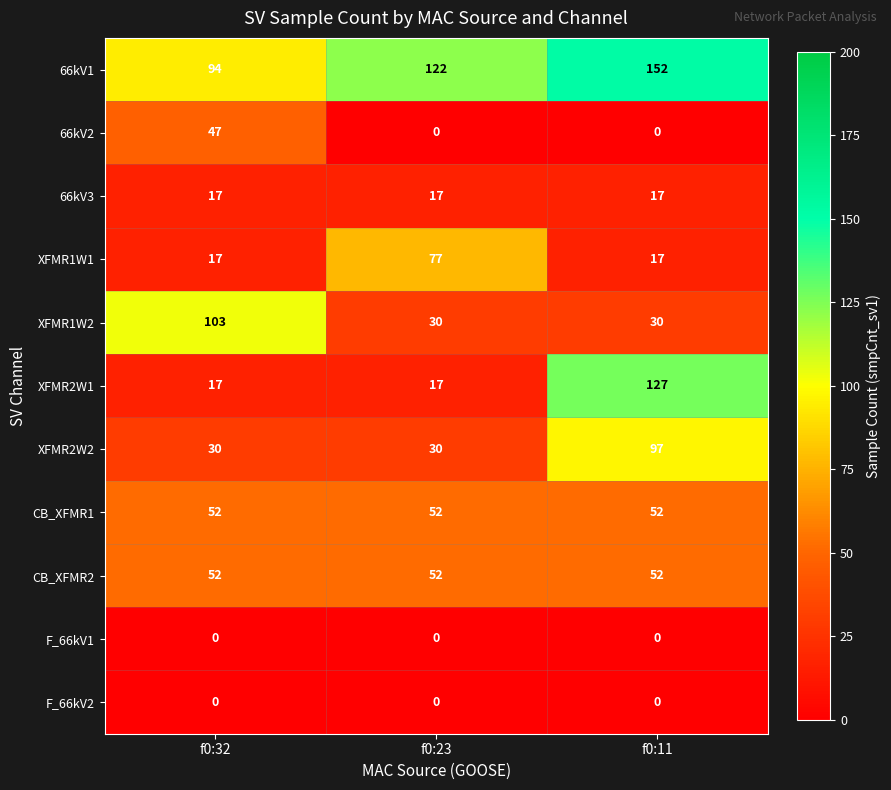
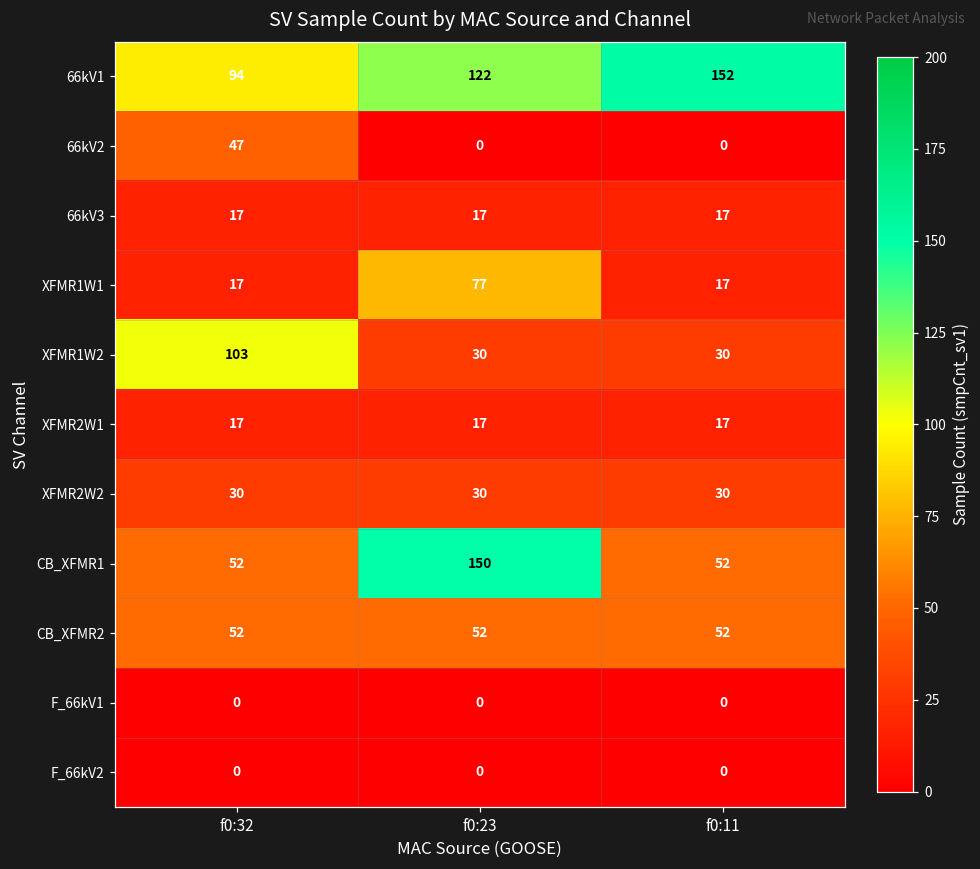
  {
    "66kV1": {
      "f0:32": 94,
      "f0:23": 122,
      "f0:11": 152
    },
    "66kV2": {
      "f0:32": 47,
      "f0:23": 0,
      "f0:11": 0
    },
    "66kV3": {
      "f0:32": 17,
      "f0:23": 17,
      "f0:11": 17
    },
    "XFMR1W1": {
      "f0:32": 17,
      "f0:23": 77,
      "f0:11": 17
    },
    "XFMR1W2": {
      "f0:32": 103,
      "f0:23": 30,
      "f0:11": 30
    },
    "XFMR2W1": {
      "f0:32": 17,
      "f0:23": 17,
-     "f0:11": 127
+     "f0:11": 17
    },
    "XFMR2W2": {
      "f0:32": 30,
      "f0:23": 30,
-     "f0:11": 97
+     "f0:11": 30
    },
    "CB_XFMR1": {
      "f0:32": 52,
-     "f0:23": 52,
+     "f0:23": 150,
      "f0:11": 52
    },
    "CB_XFMR2": {
      "f0:32": 52,
      "f0:23": 52,
      "f0:11": 52
    },
    "F_66kV1": {
      "f0:32": 0,
      "f0:23": 0,
      "f0:11": 0
    },
    "F_66kV2": {
      "f0:32": 0,
      "f0:23": 0,
      "f0:11": 0
    }
  }
